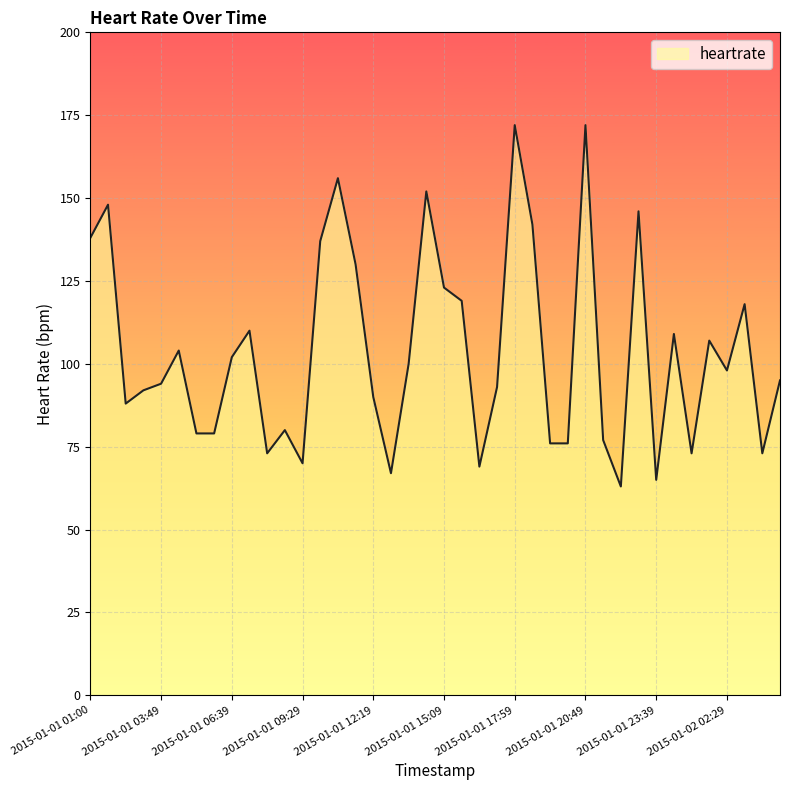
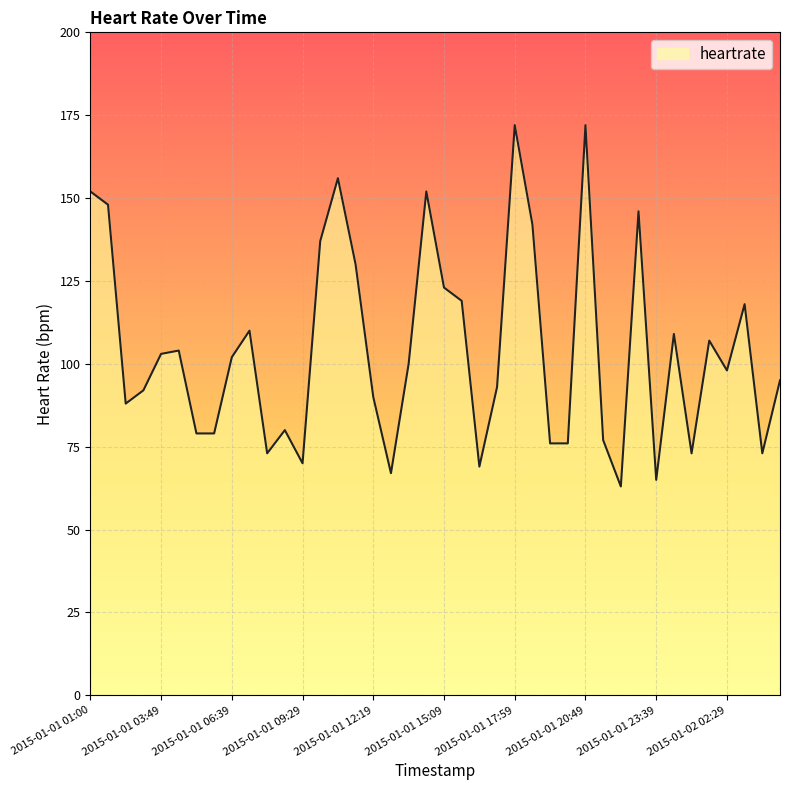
  {
-   "2015-01-01 01:00": 138,
-   "2015-01-01 03:49": 94,
+   "2015-01-01 01:00": 152,
+   "2015-01-01 03:49": 103,
    "2015-01-01 06:39": 102,
    "2015-01-01 09:29": 70,
    "2015-01-01 12:19": 90,
    "2015-01-01 15:09": 123,
    "2015-01-01 17:59": 172,
    "2015-01-01 20:49": 172,
    "2015-01-01 23:39": 65,
    "2015-01-02 02:29": 98
  }
